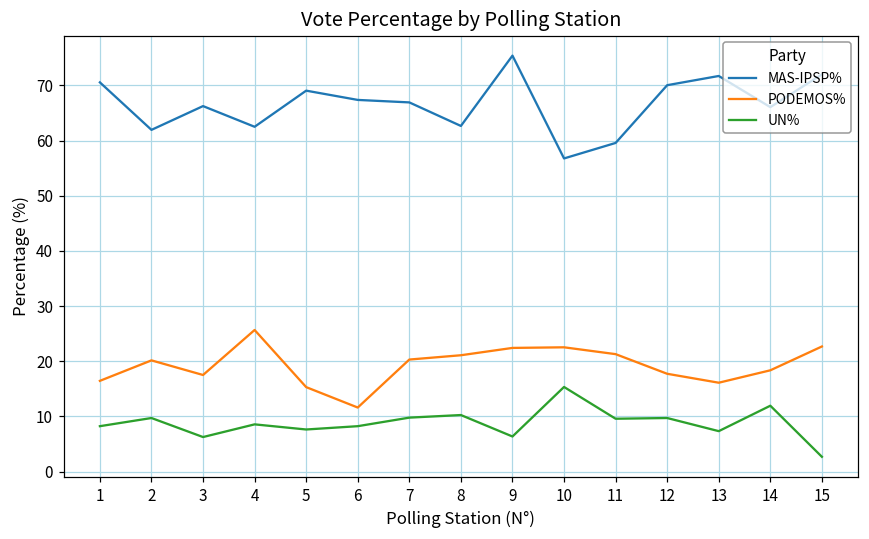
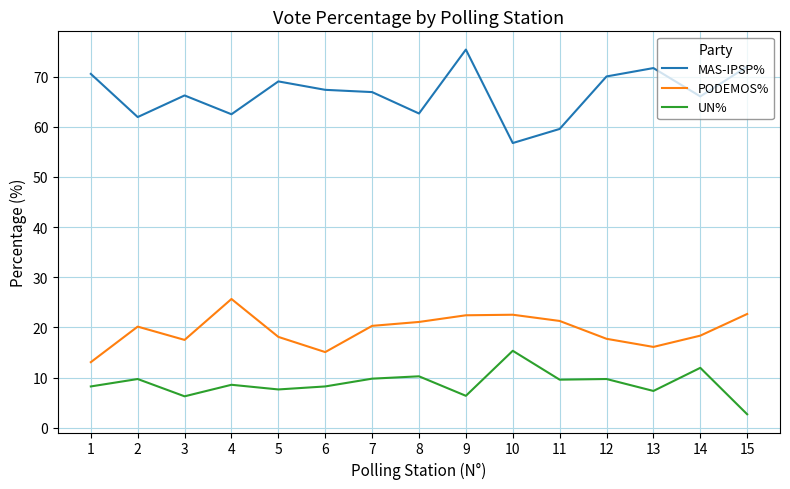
  {
    "MAS-IPSP%": {
      "1": 71,
      "2": 62,
      "3": 66,
      "4": 63,
      "5": 69,
      "6": 67,
      "7": 67,
      "8": 63,
      "9": 75,
      "10": 57,
      "11": 60,
      "12": 70,
      "13": 72
    },
    "PODEMOS%": {
-     "1": 16,
+     "1": 13,
      "2": 20,
      "3": 18,
      "4": 26,
-     "5": 15,
-     "6": 12,
+     "5": 18,
+     "6": 15,
      "7": 20,
      "8": 21,
      "9": 22,
      "10": 23,
      "11": 21,
      "12": 18,
      "13": 16,
      "14": 18,
      "15": 23
    },
    "UN%": {
      "1": 8,
      "2": 10,
      "3": 6,
      "4": 9,
      "5": 8,
      "6": 8,
      "7": 10,
      "8": 10,
      "9": 6,
      "10": 15,
      "11": 10,
      "12": 10,
      "13": 7,
      "14": 12,
      "15": 3
    }
  }
